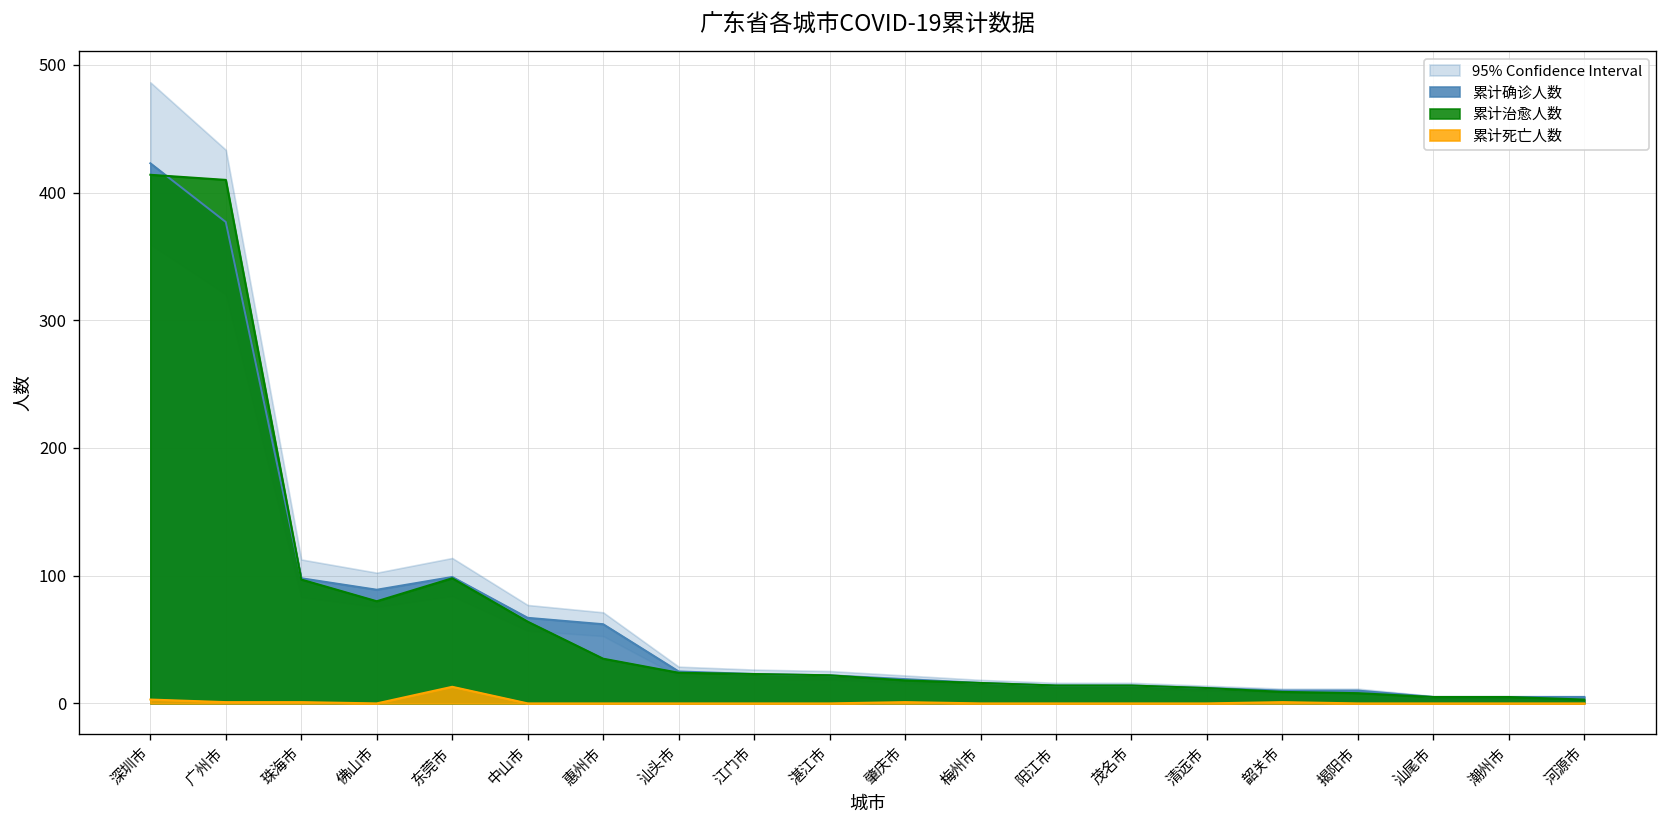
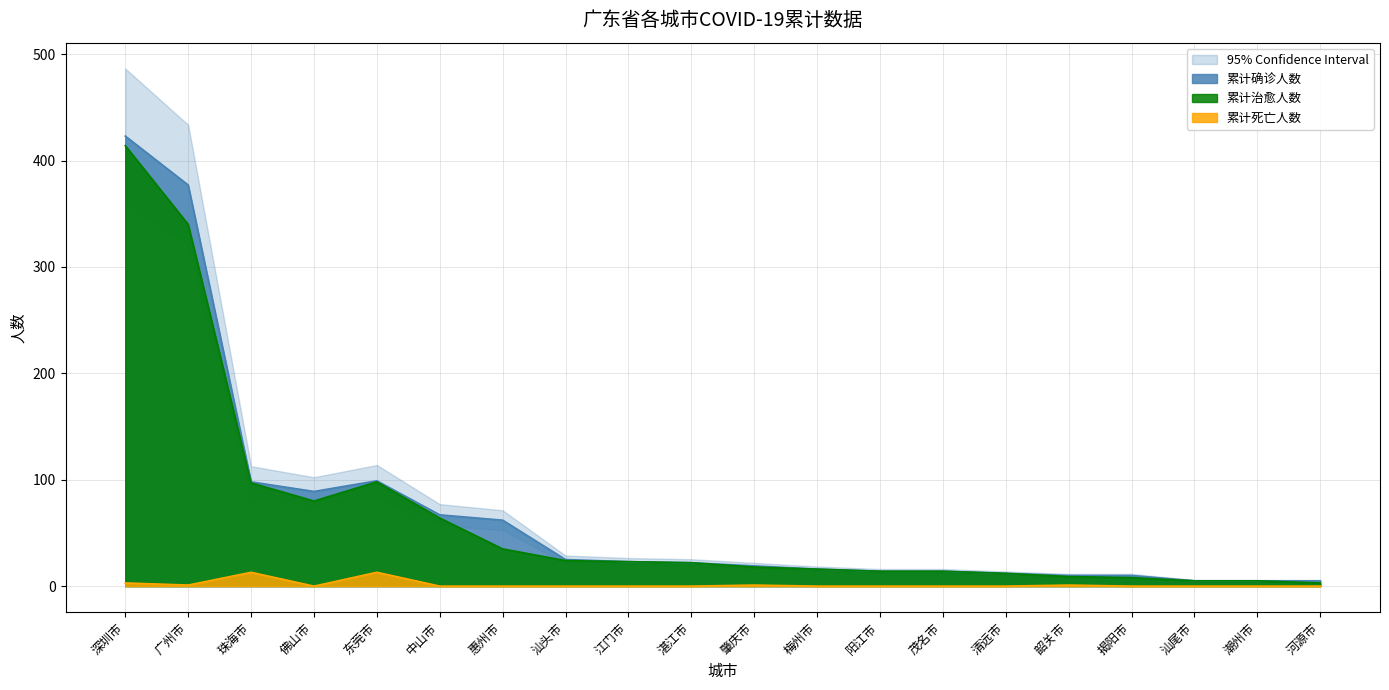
  {
    "累计治愈人数": {
      "深圳市": 414,
-     "广州市": 410,
+     "广州市": 340,
      "佛山市": 80,
      "中山市": 64,
      "惠州市": 35
    },
    "累计死亡人数": {
      "深圳市": 3,
      "广州市": 1,
-     "珠海市": 1,
+     "珠海市": 13,
      "佛山市": 0,
      "东莞市": 13,
      "中山市": 0,
      "惠州市": 0,
      "汕头市": 0,
      "江门市": 0,
      "湛江市": 0,
      "肇庆市": 1,
      "梅州市": 0,
      "阳江市": 0,
      "茂名市": 0,
      "清远市": 0,
      "韶关市": 1,
      "揭阳市": 0,
      "汕尾市": 0,
      "潮州市": 0,
      "河源市": 0
    }
  }
